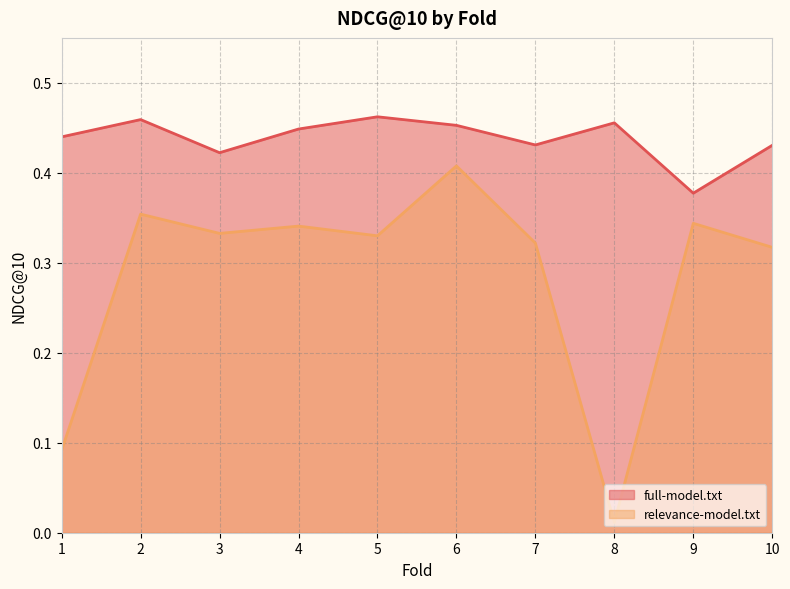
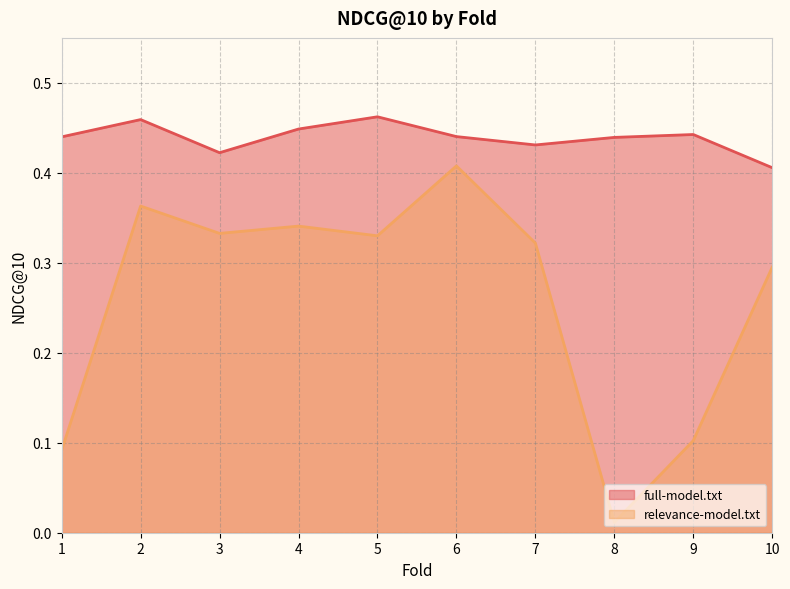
  {
    "full-model.txt": {
      "1": 0.44,
      "2": 0.46,
      "3": 0.42,
      "4": 0.45,
      "5": 0.46,
-     "6": 0.45,
+     "6": 0.44,
      "7": 0.43,
-     "8": 0.46,
-     "9": 0.38,
-     "10": 0.43
+     "8": 0.44,
+     "9": 0.44,
+     "10": 0.41
    },
    "relevance-model.txt": {
      "1": 0.09,
-     "2": 0.35,
+     "2": 0.36,
      "3": 0.33,
      "4": 0.34,
      "5": 0.33,
      "6": 0.41,
      "7": 0.32,
-     "9": 0.34,
-     "10": 0.32
+     "9": 0.10,
+     "10": 0.30
    }
  }
